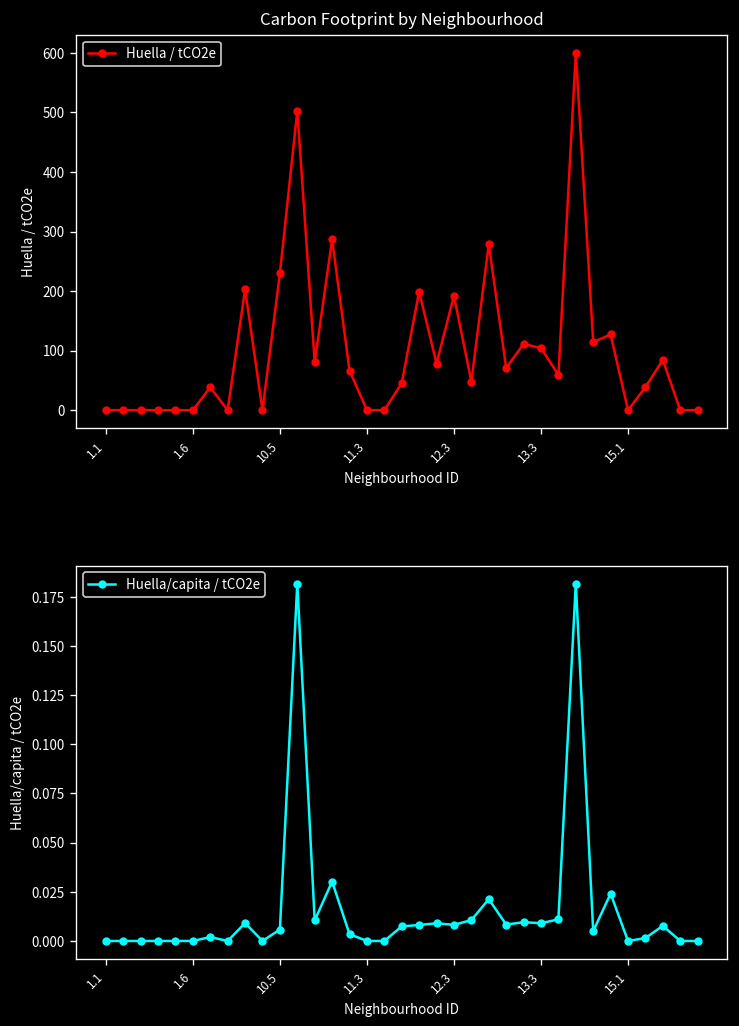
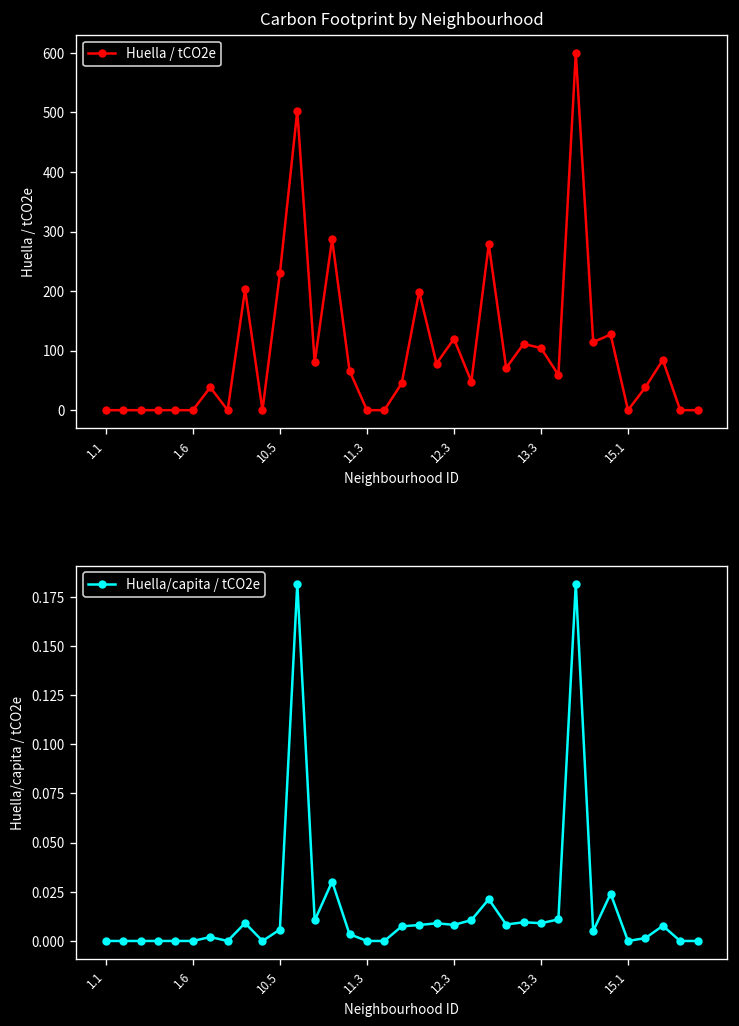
  {
    "Carbon Footprint by Neighbourhood": {
      "1.1": 0,
      "1.6": 0,
      "10.5": 230,
      "11.3": 0,
-     "12.3": 190,
+     "12.3": 120,
      "13.3": 100,
      "15.1": 0
    }
  }
